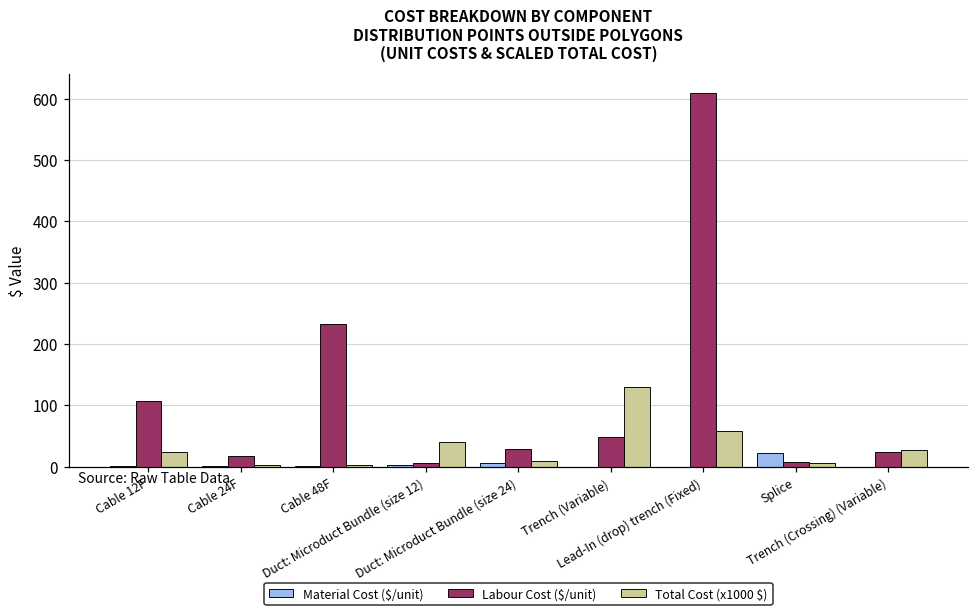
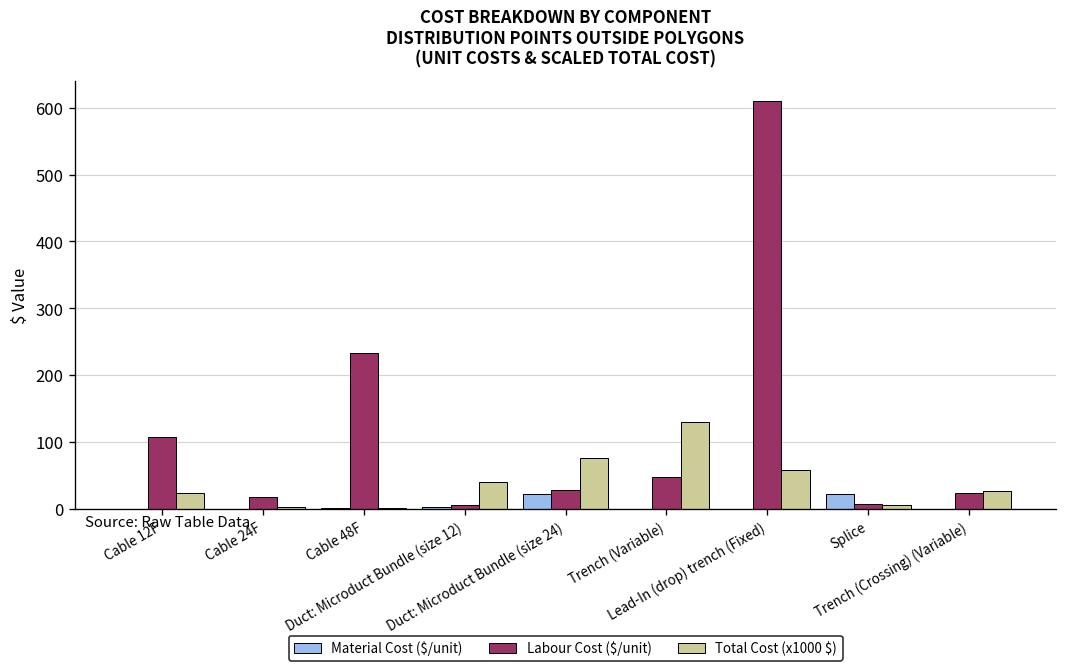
  {
    "Material Cost ($/unit)": {
-     "Duct: Microduct Bundle (size 24)": 10,
+     "Duct: Microduct Bundle (size 24)": 20,
      "Trench (Variable)": 0,
      "Lead-In (drop) trench (Fixed)": 0,
      "Splice": 20,
      "Trench (Crossing) (Variable)": 0
    },
    "Labour Cost ($/unit)": {
      "Cable 12F": 110,
      "Cable 24F": 20,
      "Cable 48F": 230,
      "Duct: Microduct Bundle (size 12)": 10,
      "Duct: Microduct Bundle (size 24)": 30,
      "Trench (Variable)": 50,
      "Lead-In (drop) trench (Fixed)": 610,
      "Splice": 10,
      "Trench (Crossing) (Variable)": 20
    },
    "Total Cost (x1000 $)": {
      "Cable 12F": 20,
      "Duct: Microduct Bundle (size 12)": 40,
-     "Duct: Microduct Bundle (size 24)": 10,
+     "Duct: Microduct Bundle (size 24)": 80,
      "Trench (Variable)": 130,
      "Lead-In (drop) trench (Fixed)": 60,
      "Splice": 10,
      "Trench (Crossing) (Variable)": 30
    }
  }
